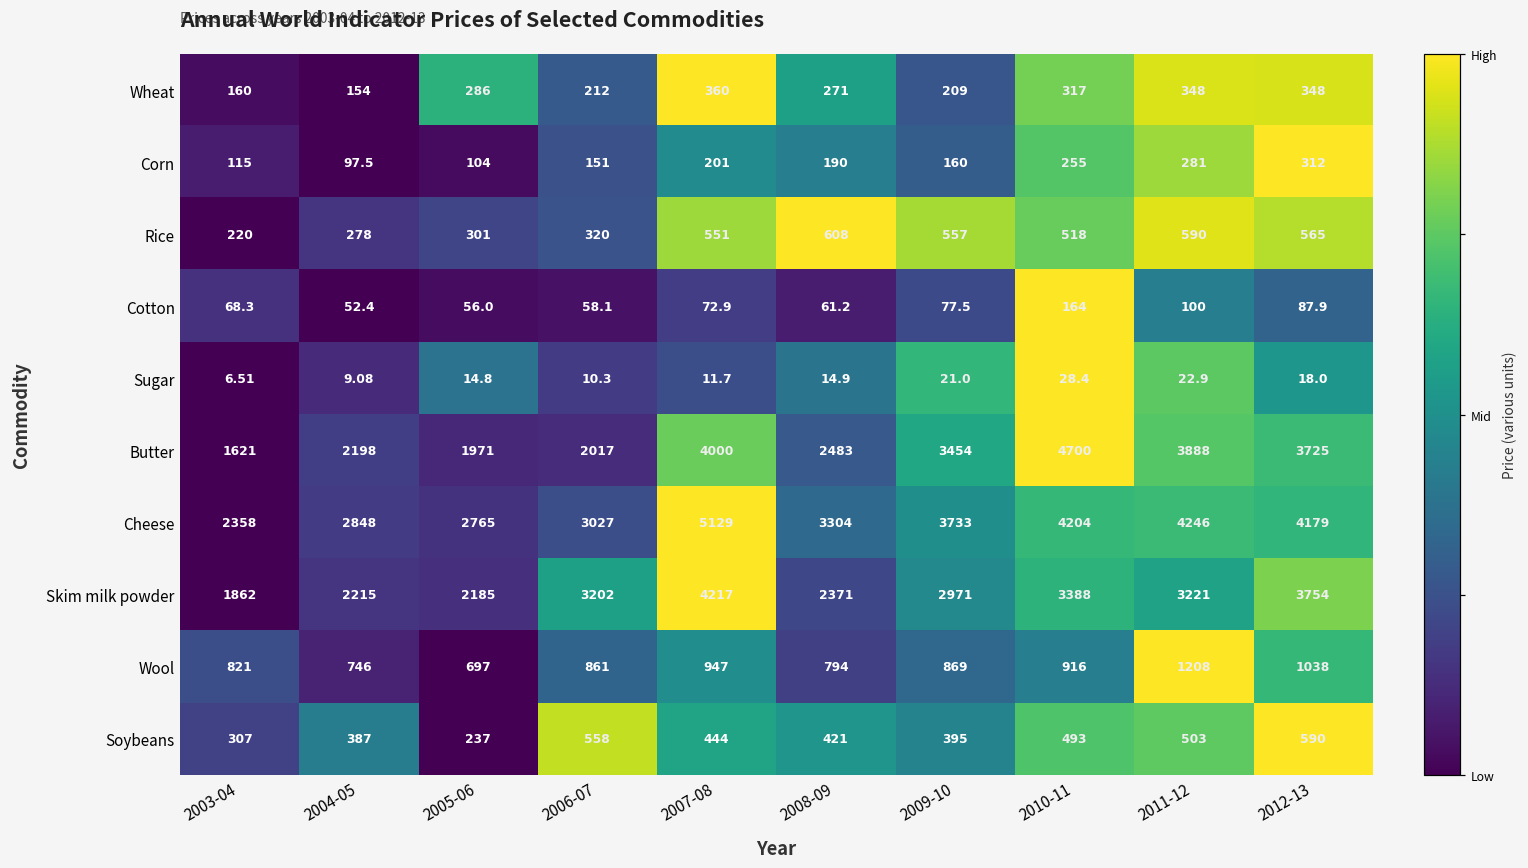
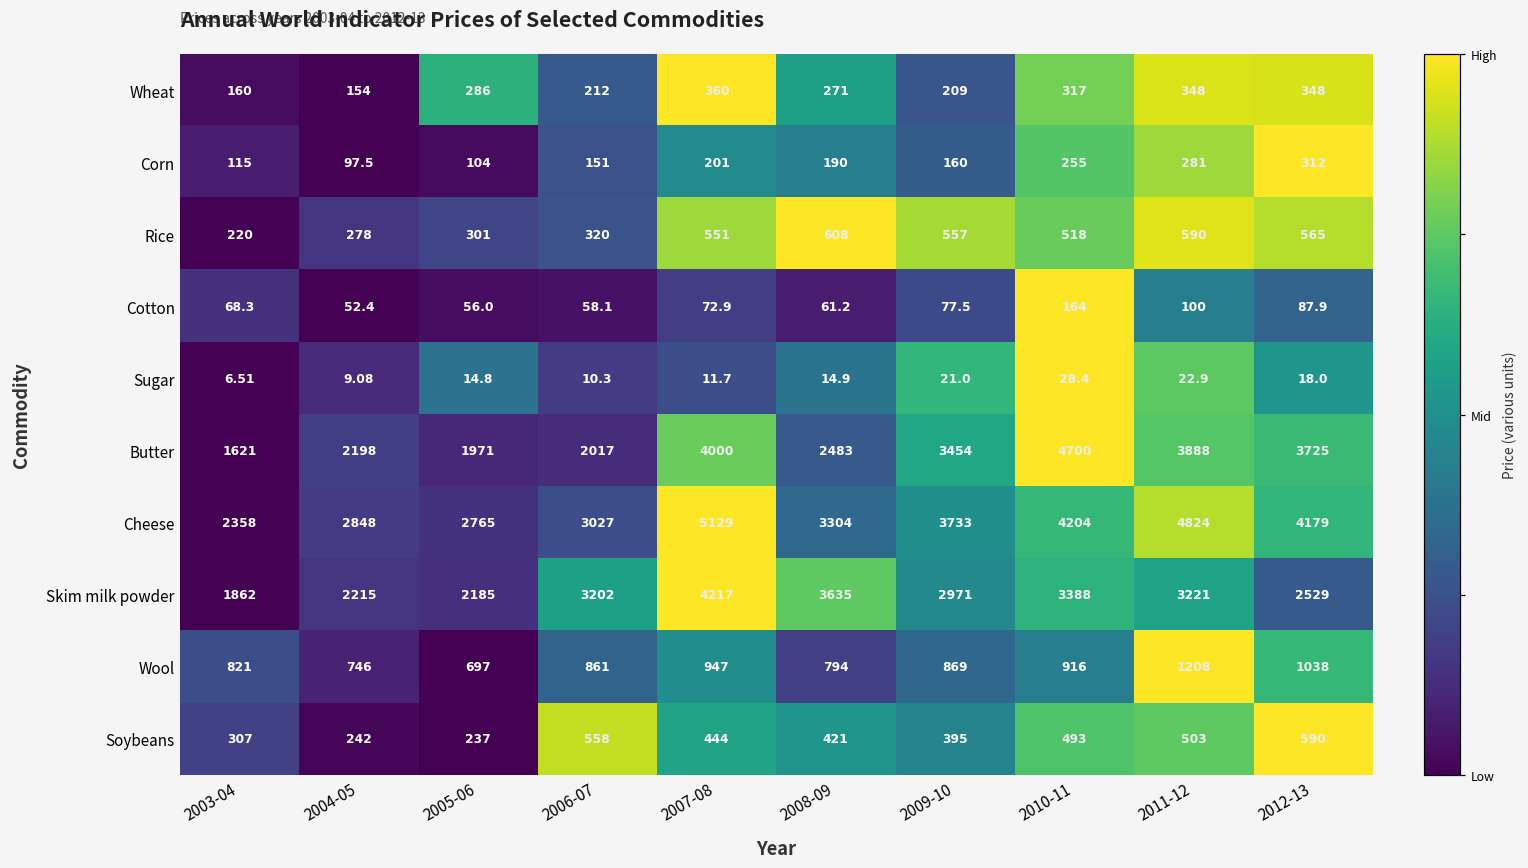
  {
    "Wheat": {
      "2003-04": 160,
      "2004-05": 154,
      "2005-06": 286,
      "2006-07": 212,
      "2007-08": 360,
      "2008-09": 271,
      "2009-10": 209,
      "2010-11": 317,
      "2011-12": 348,
      "2012-13": 348
    },
    "Corn": {
      "2003-04": 115,
      "2004-05": 97.5,
      "2005-06": 104,
      "2006-07": 151,
      "2007-08": 201,
      "2008-09": 190,
      "2009-10": 160,
      "2010-11": 255,
      "2011-12": 281,
      "2012-13": 312
    },
    "Rice": {
      "2003-04": 220,
      "2004-05": 278,
      "2005-06": 301,
      "2006-07": 320,
      "2007-08": 551,
      "2008-09": 608,
      "2009-10": 557,
      "2010-11": 518,
      "2011-12": 590,
      "2012-13": 565
    },
    "Cotton": {
      "2003-04": 68.3,
      "2004-05": 52.4,
      "2005-06": 56.0,
      "2006-07": 58.1,
      "2007-08": 72.9,
      "2008-09": 61.2,
      "2009-10": 77.5,
      "2010-11": 164,
      "2011-12": 100,
      "2012-13": 87.9
    },
    "Sugar": {
      "2003-04": 6.51,
      "2004-05": 9.08,
      "2005-06": 14.8,
      "2006-07": 10.3,
      "2007-08": 11.7,
      "2008-09": 14.9,
      "2009-10": 21.0,
      "2010-11": 28.4,
      "2011-12": 22.9,
      "2012-13": 18.0
    },
    "Butter": {
      "2003-04": 1621,
      "2004-05": 2198,
      "2005-06": 1971,
      "2006-07": 2017,
      "2007-08": 4000,
      "2008-09": 2483,
      "2009-10": 3454,
      "2010-11": 4700,
      "2011-12": 3888,
      "2012-13": 3725
    },
    "Cheese": {
      "2003-04": 2358,
      "2004-05": 2848,
      "2005-06": 2765,
      "2006-07": 3027,
      "2007-08": 5129,
      "2008-09": 3304,
      "2009-10": 3733,
      "2010-11": 4204,
-     "2011-12": 4246,
+     "2011-12": 4824,
      "2012-13": 4179
    },
    "Skim milk powder": {
      "2003-04": 1862,
      "2004-05": 2215,
      "2005-06": 2185,
      "2006-07": 3202,
      "2007-08": 4217,
-     "2008-09": 2371,
+     "2008-09": 3635,
      "2009-10": 2971,
      "2010-11": 3388,
      "2011-12": 3221,
-     "2012-13": 3754
+     "2012-13": 2529
    },
    "Wool": {
      "2003-04": 821,
      "2004-05": 746,
      "2005-06": 697,
      "2006-07": 861,
      "2007-08": 947,
      "2008-09": 794,
      "2009-10": 869,
      "2010-11": 916,
      "2011-12": 1208,
      "2012-13": 1038
    },
    "Soybeans": {
      "2003-04": 307,
-     "2004-05": 387,
+     "2004-05": 242,
      "2005-06": 237,
      "2006-07": 558,
      "2007-08": 444,
      "2008-09": 421,
      "2009-10": 395,
      "2010-11": 493,
      "2011-12": 503,
      "2012-13": 590
    }
  }
